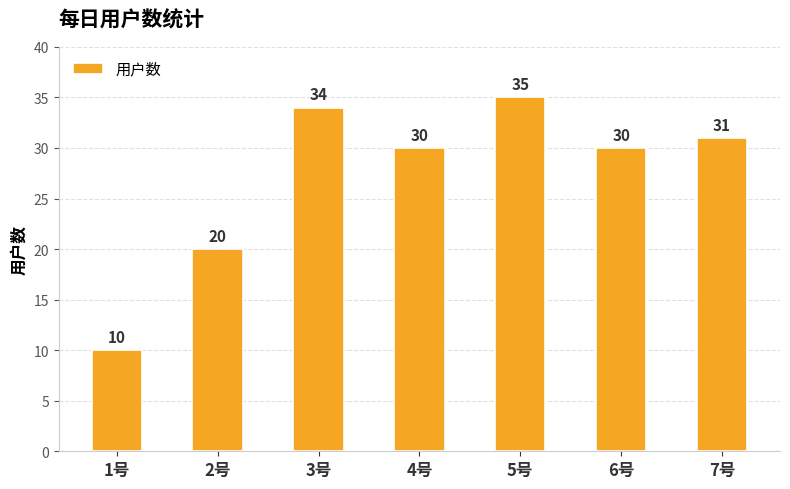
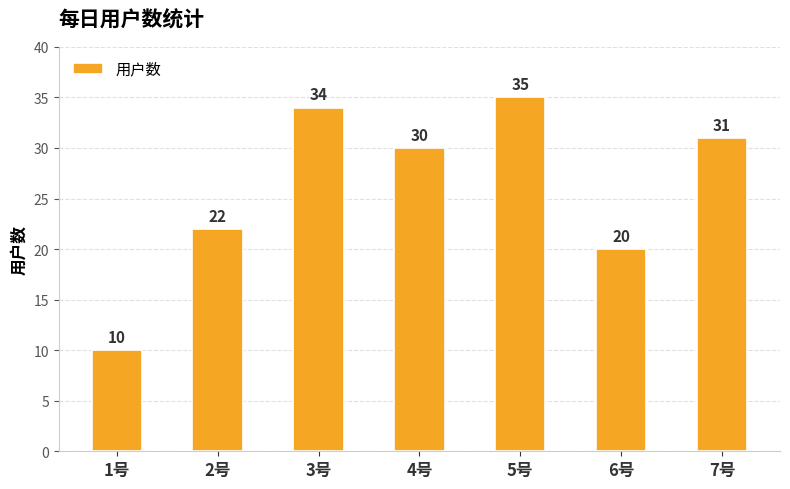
  {
    "1号": 10,
-   "2号": 20,
+   "2号": 22,
    "3号": 34,
    "4号": 30,
    "5号": 35,
-   "6号": 30,
+   "6号": 20,
    "7号": 31
  }
